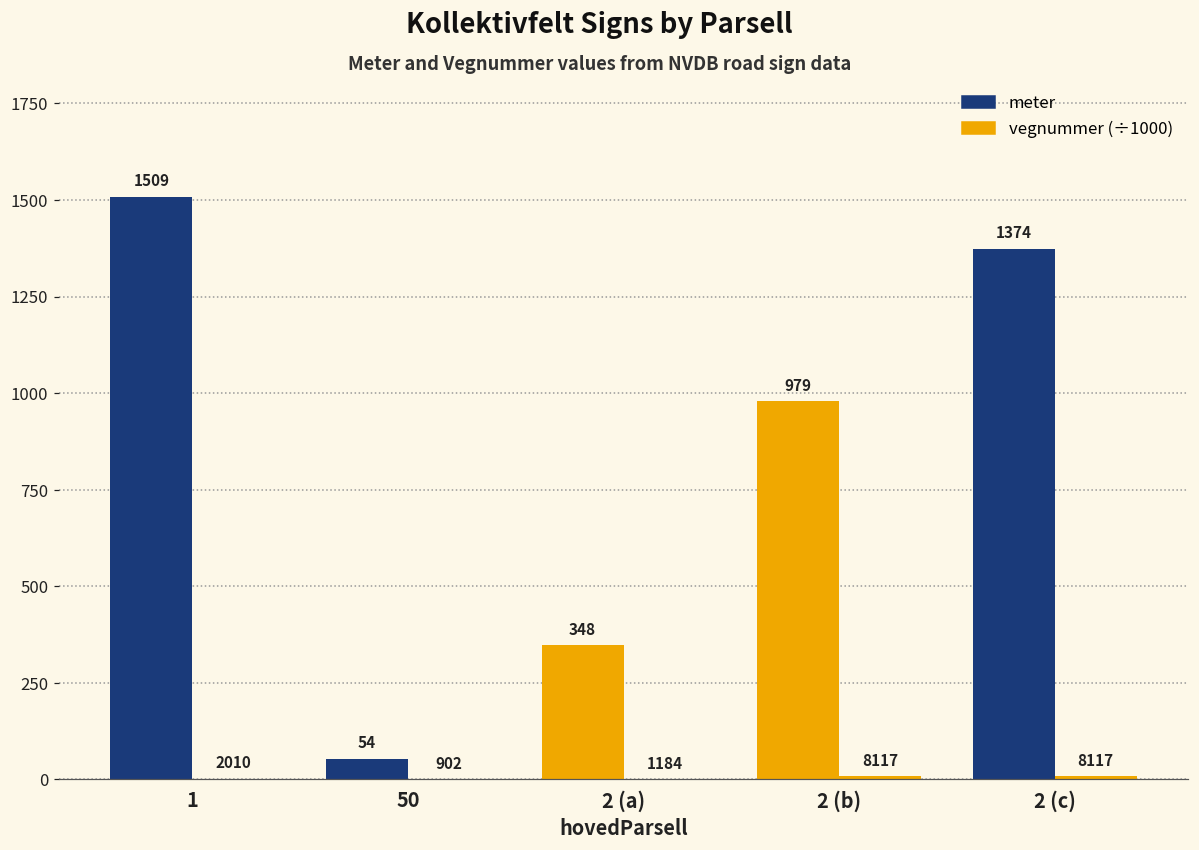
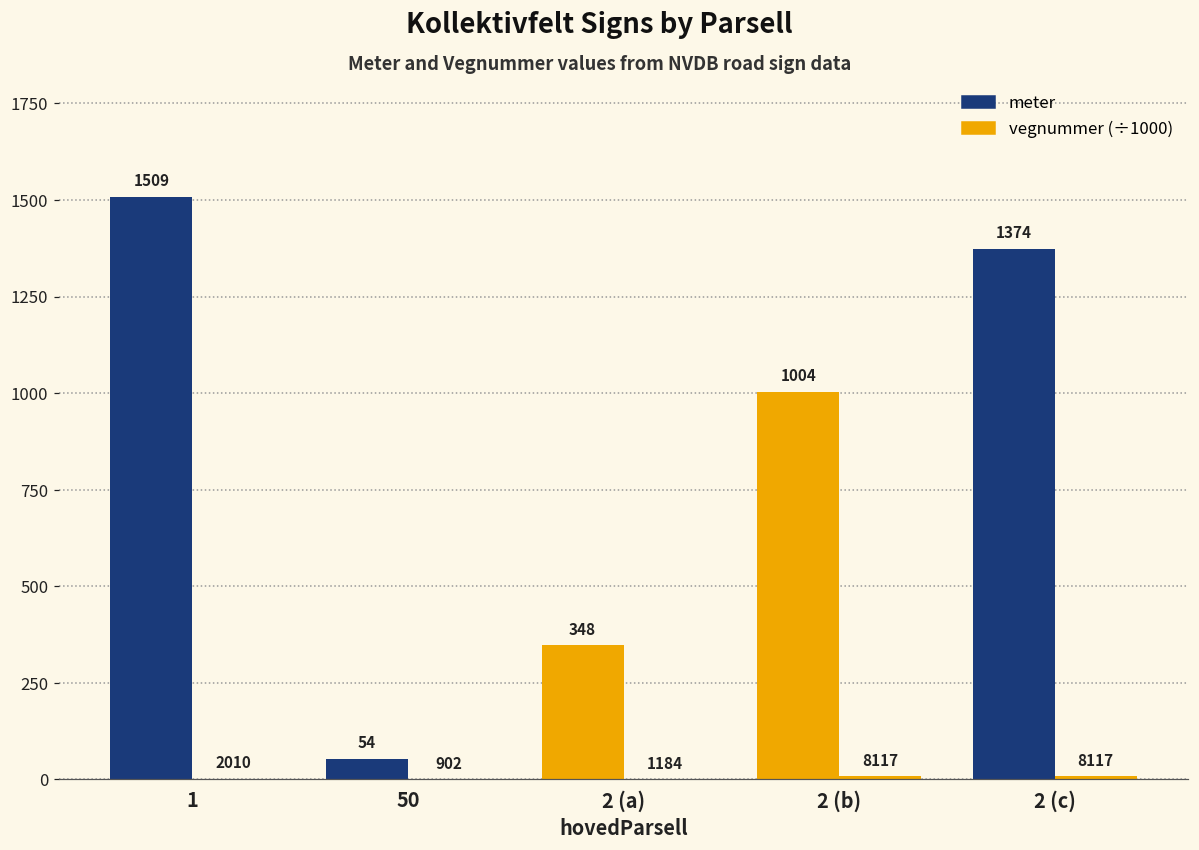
  {
    "meter": {
      "1": 1509,
      "50": 54,
      "2 (a)": 348,
-     "2 (b)": 979,
+     "2 (b)": 1004,
      "2 (c)": 1374
    }
  }
